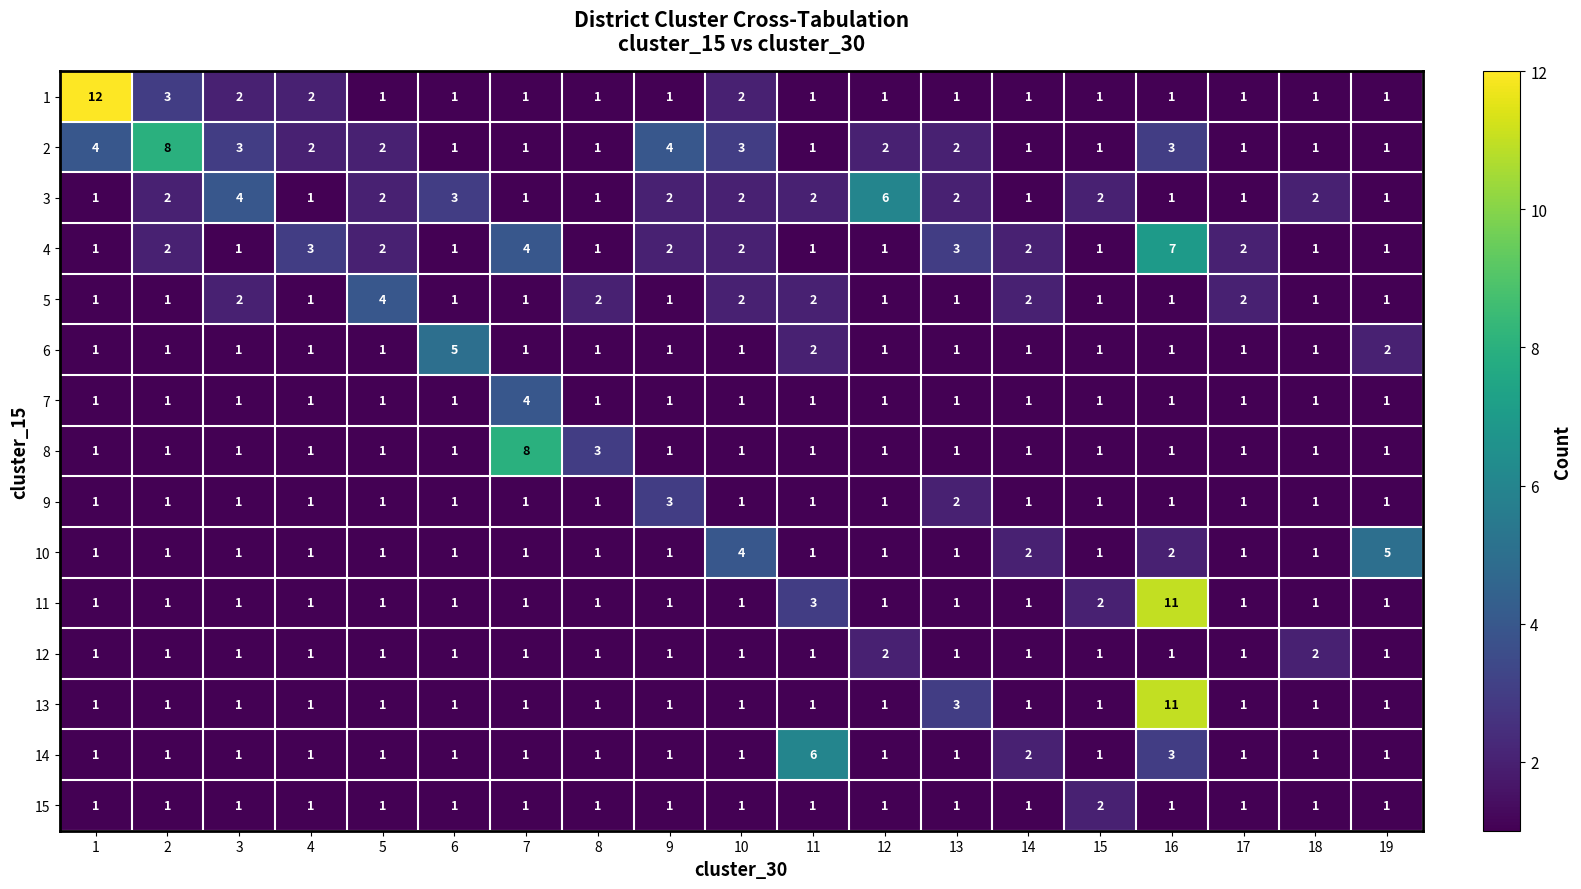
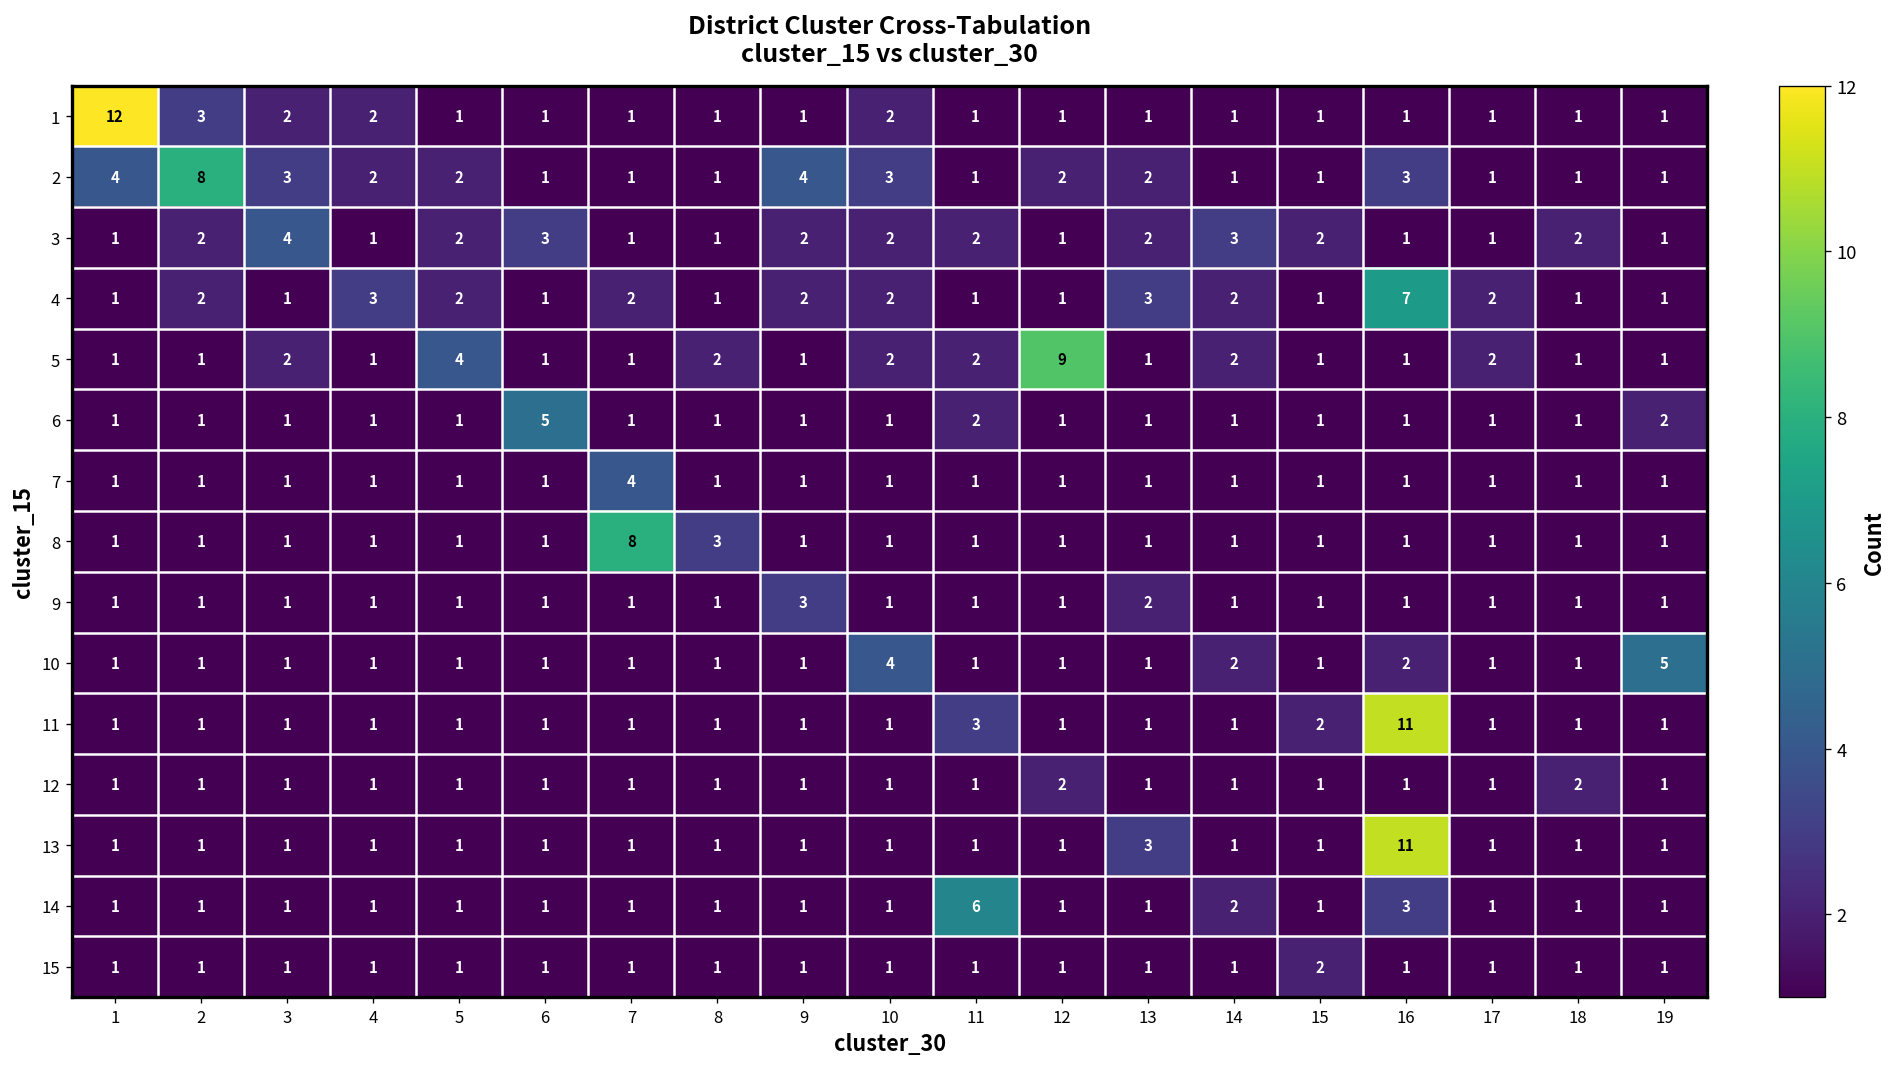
  {
    "3": {
      "1": 1,
      "2": 2,
      "3": 4,
      "4": 1,
      "5": 2,
      "6": 3,
      "7": 1,
      "8": 1,
      "9": 2,
      "10": 2,
      "11": 2,
-     "12": 6,
+     "12": 1,
      "13": 2,
-     "14": 1,
+     "14": 3,
      "15": 2,
      "16": 1,
      "17": 1,
      "18": 2,
      "19": 1
    },
    "4": {
      "1": 1,
      "2": 2,
      "3": 1,
      "4": 3,
      "5": 2,
      "6": 1,
-     "7": 4,
+     "7": 2,
      "8": 1,
      "9": 2,
      "10": 2,
      "11": 1,
      "12": 1,
      "13": 3,
      "14": 2,
      "15": 1,
      "16": 7,
      "17": 2,
      "18": 1,
      "19": 1
    },
    "5": {
      "1": 1,
      "2": 1,
      "3": 2,
      "4": 1,
      "5": 4,
      "6": 1,
      "7": 1,
      "8": 2,
      "9": 1,
      "10": 2,
      "11": 2,
-     "12": 1,
+     "12": 9,
      "13": 1,
      "14": 2,
      "15": 1,
      "16": 1,
      "17": 2,
      "18": 1,
      "19": 1
    }
  }
